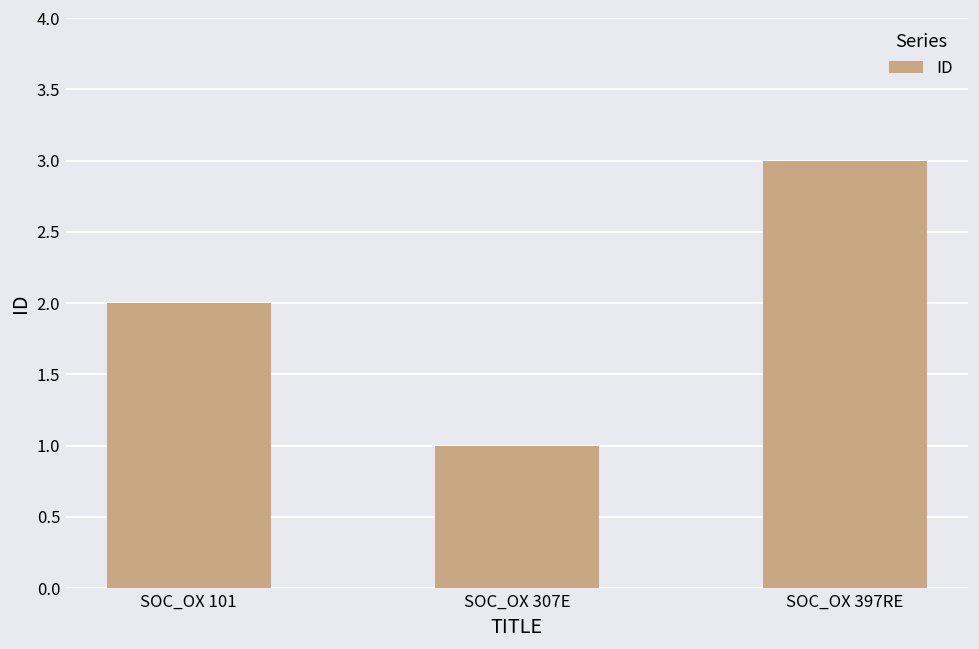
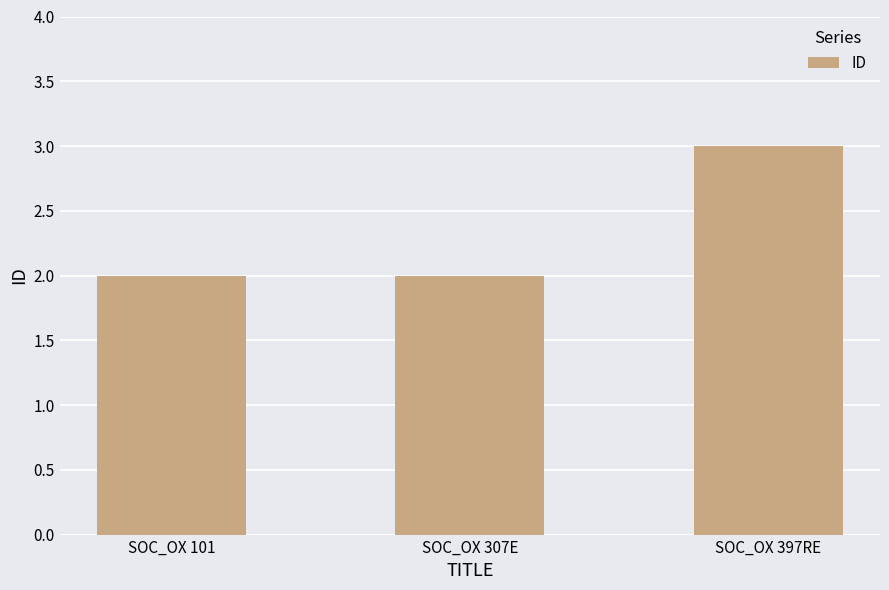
  {
    "SOC_OX 101": 2,
-   "SOC_OX 307E": 1,
+   "SOC_OX 307E": 2,
    "SOC_OX 397RE": 3
  }
